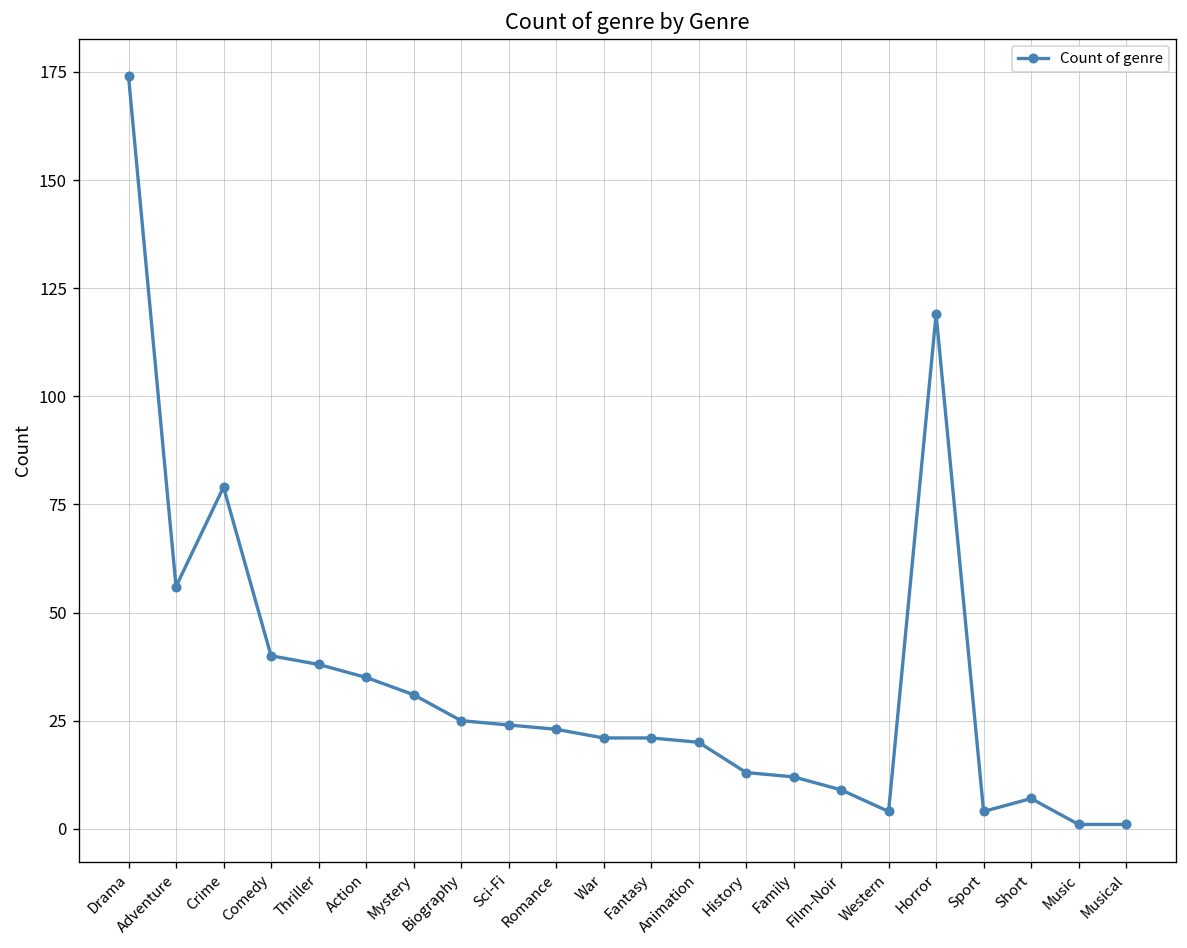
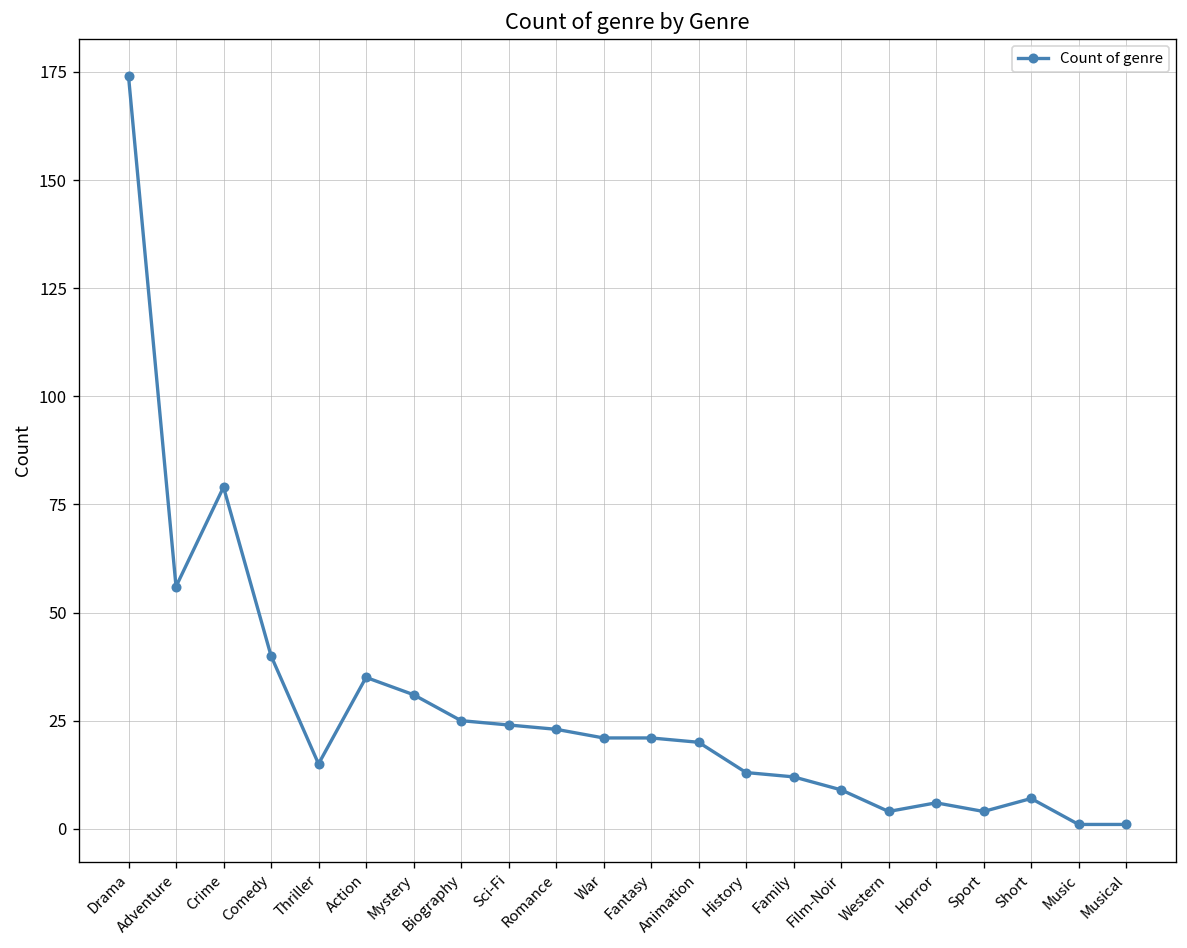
  {
    "Drama": 174,
    "Adventure": 56,
    "Crime": 79,
    "Comedy": 40,
-   "Thriller": 38,
+   "Thriller": 15,
    "Action": 35,
    "Mystery": 31,
    "Biography": 25,
    "Sci-Fi": 24,
    "Romance": 23,
    "War": 21,
    "Fantasy": 21,
    "Animation": 20,
    "History": 13,
    "Family": 12,
    "Film-Noir": 9,
    "Western": 4,
-   "Horror": 119,
+   "Horror": 6,
    "Sport": 4,
    "Short": 7,
    "Music": 1,
    "Musical": 1
  }
